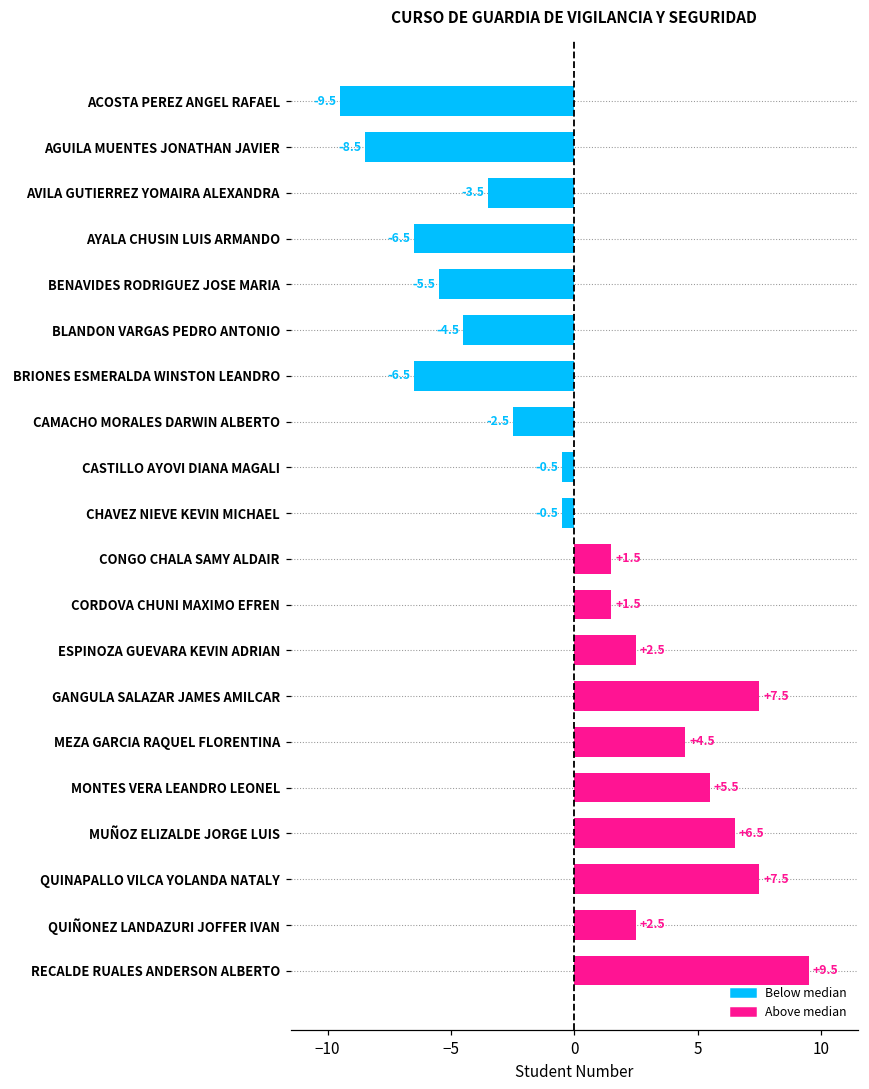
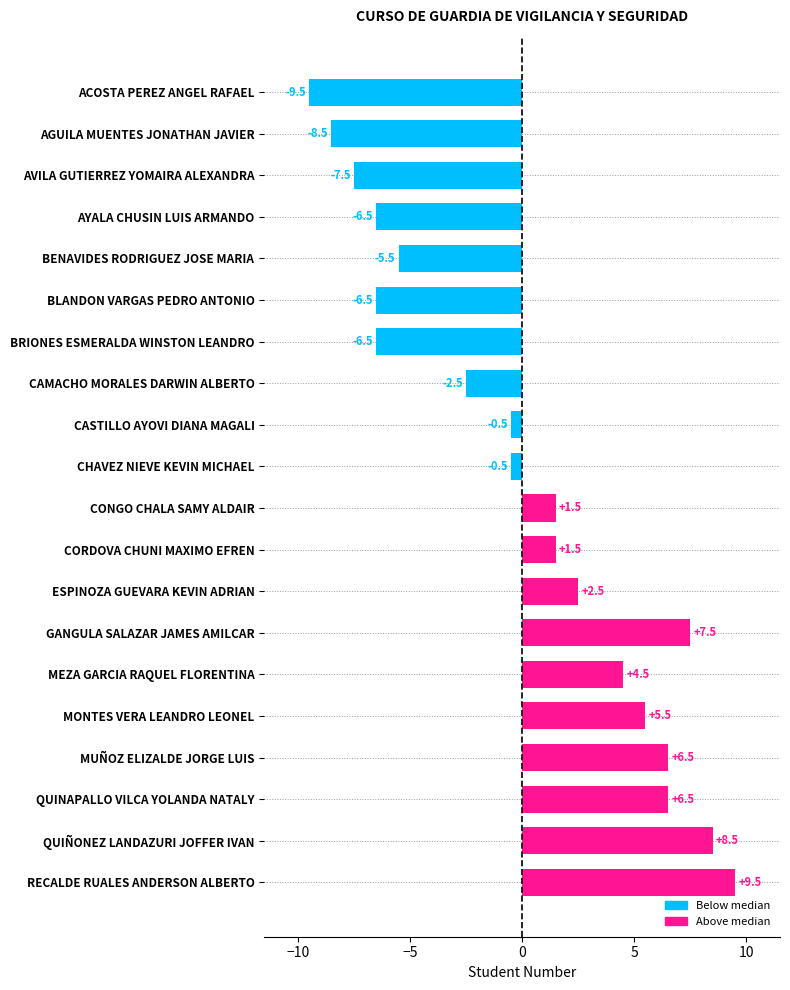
  {
    "ACOSTA PEREZ ANGEL RAFAEL": "-9.5",
    "AGUILA MUENTES JONATHAN JAVIER": "-8.5",
-   "AVILA GUTIERREZ YOMAIRA ALEXANDRA": "-3.5",
+   "AVILA GUTIERREZ YOMAIRA ALEXANDRA": "-7.5",
    "AYALA CHUSIN LUIS ARMANDO": "-6.5",
    "BENAVIDES RODRIGUEZ JOSE MARIA": "-5.5",
-   "BLANDON VARGAS PEDRO ANTONIO": "-4.5",
+   "BLANDON VARGAS PEDRO ANTONIO": "-6.5",
    "BRIONES ESMERALDA WINSTON LEANDRO": "-6.5",
    "CAMACHO MORALES DARWIN ALBERTO": "-2.5",
    "CASTILLO AYOVI DIANA MAGALI": "-0.5",
    "CHAVEZ NIEVE KEVIN MICHAEL": "-0.5",
    "CONGO CHALA SAMY ALDAIR": "+1.5",
    "CORDOVA CHUNI MAXIMO EFREN": "+1.5",
    "ESPINOZA GUEVARA KEVIN ADRIAN": "+2.5",
    "GANGULA SALAZAR JAMES AMILCAR": "+7.5",
    "MEZA GARCIA RAQUEL FLORENTINA": "+4.5",
    "MONTES VERA LEANDRO LEONEL": "+5.5",
    "MUÑOZ ELIZALDE JORGE LUIS": "+6.5",
-   "QUINAPALLO VILCA YOLANDA NATALY": "+7.5",
-   "QUIÑONEZ LANDAZURI JOFFER IVAN": "+2.5",
+   "QUINAPALLO VILCA YOLANDA NATALY": "+6.5",
+   "QUIÑONEZ LANDAZURI JOFFER IVAN": "+8.5",
    "RECALDE RUALES ANDERSON ALBERTO": "+9.5"
  }
